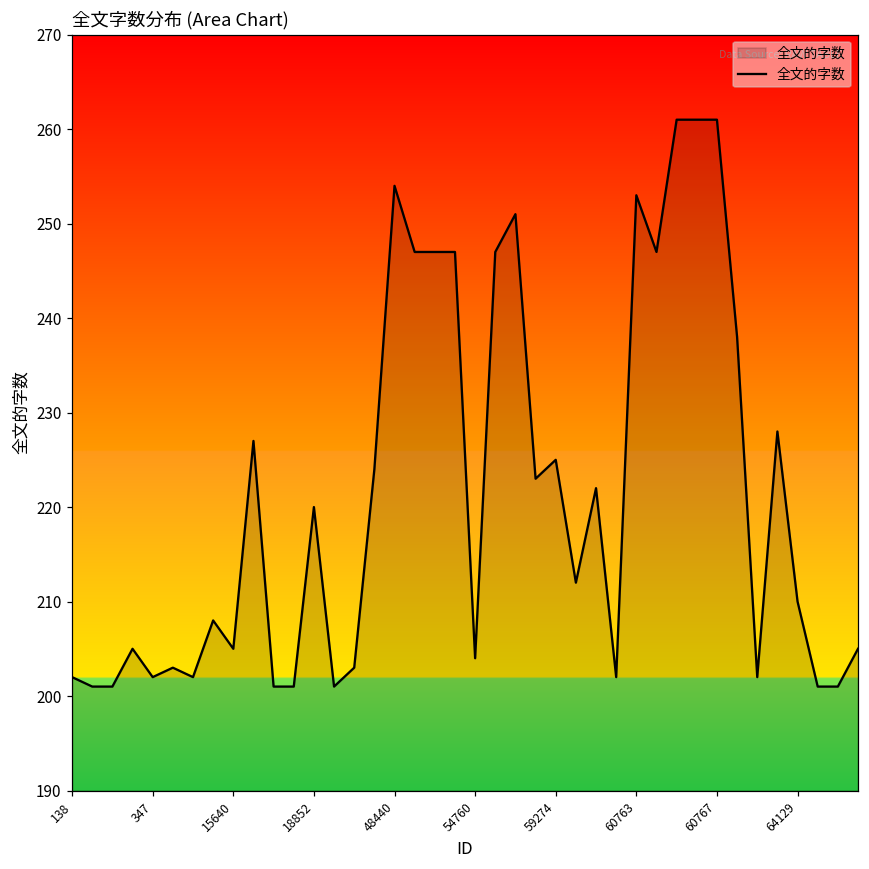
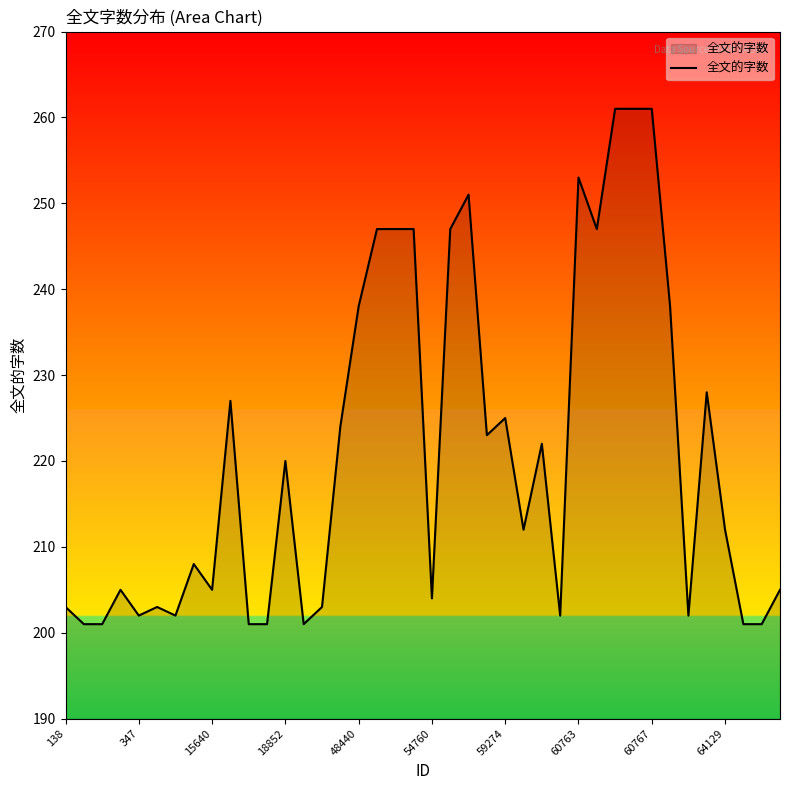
  {
-   "138": 202,
+   "138": 203,
    "347": 202,
    "15640": 205,
    "18852": 220,
-   "48440": 254,
+   "48440": 238,
    "54760": 204,
    "59274": 225,
    "60763": 253,
    "60767": 261,
-   "64129": 210
+   "64129": 212
  }
